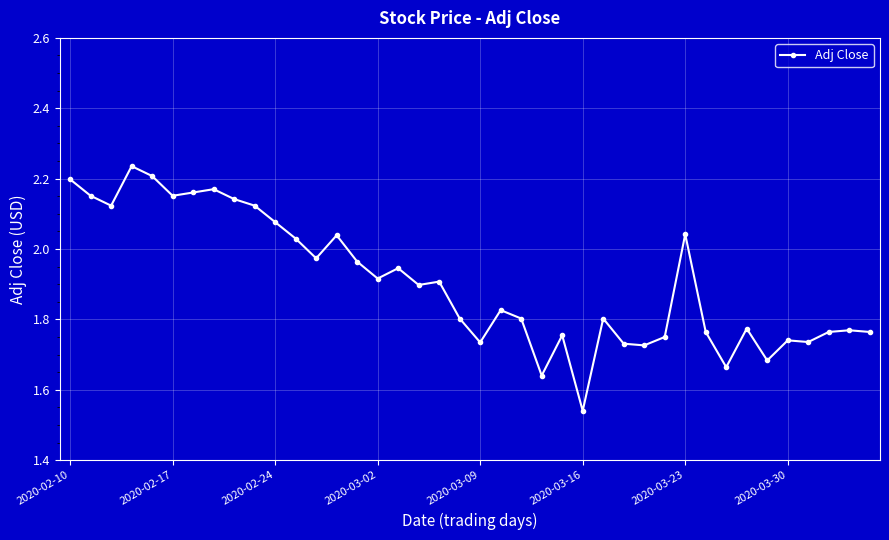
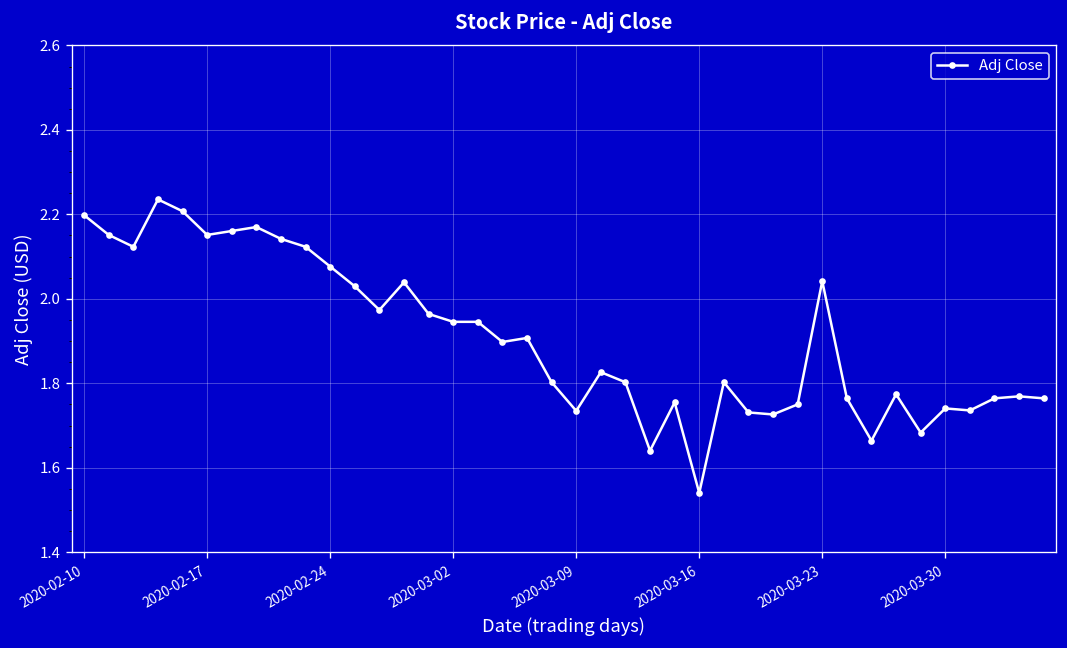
  {
    "2020-02-10": 2.20,
    "2020-02-17": 2.15,
    "2020-02-24": 2.08,
-   "2020-03-02": 1.92,
+   "2020-03-02": 1.95,
    "2020-03-09": 1.73,
    "2020-03-16": 1.54,
    "2020-03-23": 2.04,
    "2020-03-30": 1.74
  }
